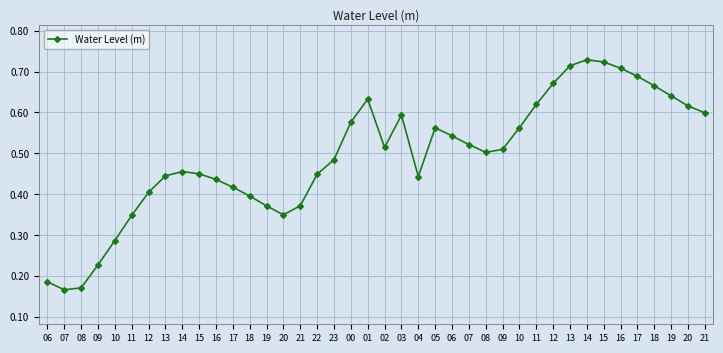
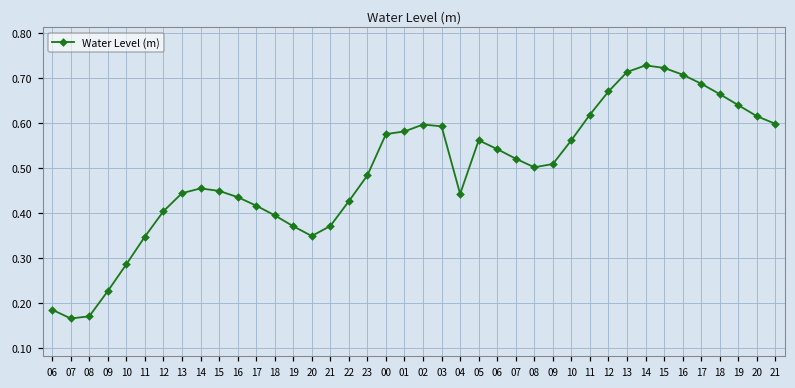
  {
-   "22": 0.45,
+   "22": 0.43,
    "23": 0.48,
    "00": 0.58,
-   "01": 0.63,
-   "02": 0.51,
+   "01": 0.58,
+   "02": 0.60,
    "03": 0.59,
    "04": 0.44,
    "05": 0.56
  }
